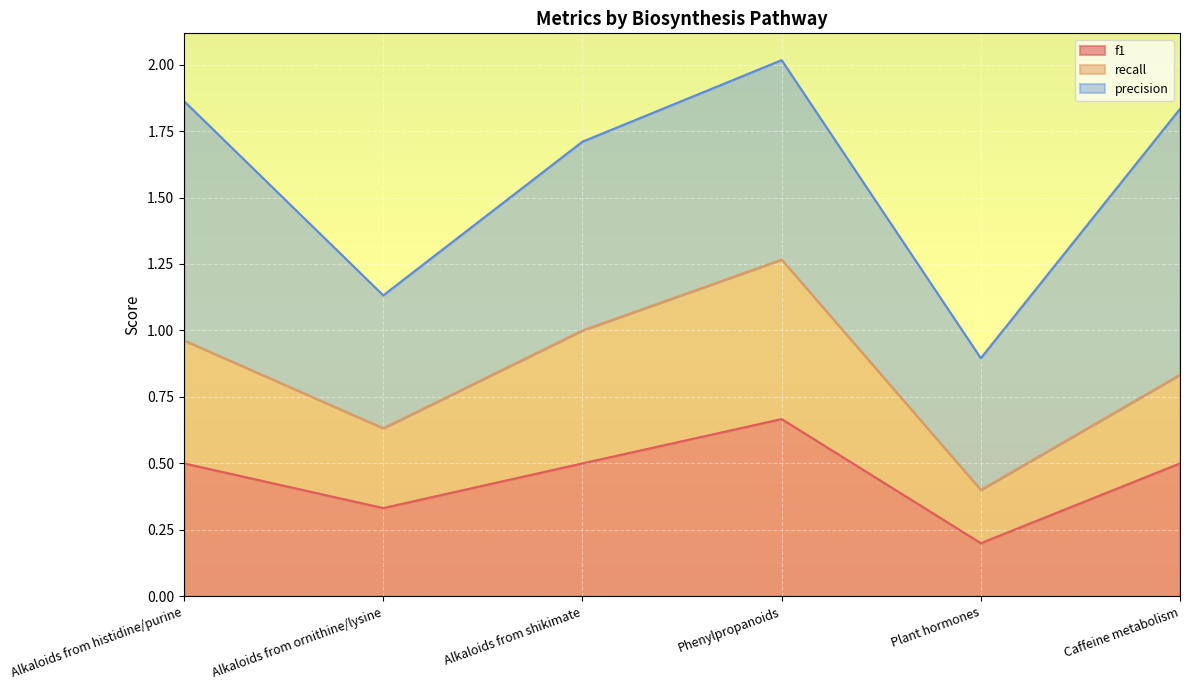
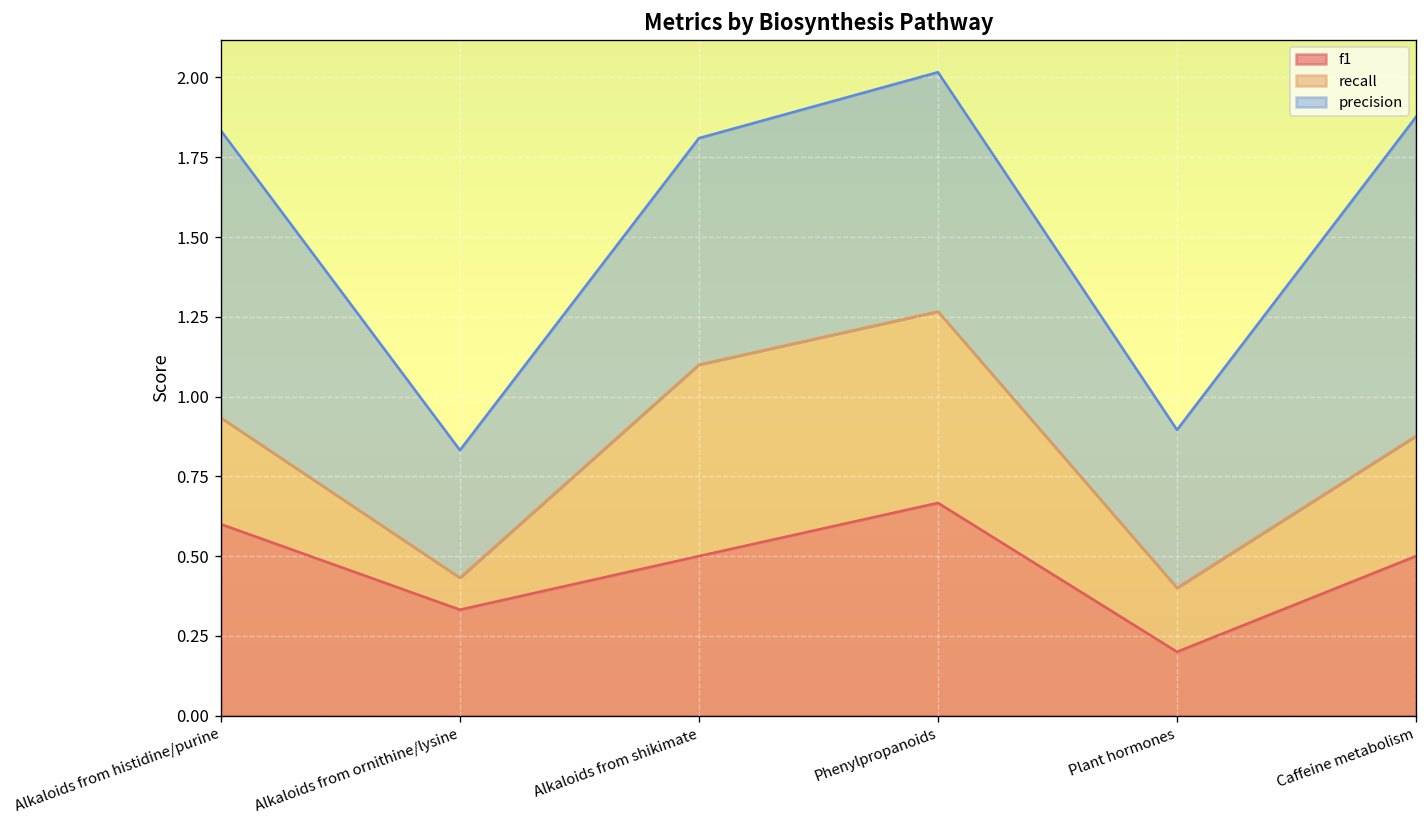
  {
    "f1": {
-     "Alkaloids from histidine/purine": 0.5,
+     "Alkaloids from histidine/purine": 0.6,
      "Alkaloids from ornithine/lysine": 0.33,
      "Alkaloids from shikimate": 0.5,
      "Phenylpropanoids": 0.67,
      "Plant hormones": 0.2,
      "Caffeine metabolism": 0.5
    },
    "recall": {
-     "Alkaloids from histidine/purine": 0.46,
-     "Alkaloids from ornithine/lysine": 0.3,
-     "Alkaloids from shikimate": 0.5,
+     "Alkaloids from histidine/purine": 0.33,
+     "Alkaloids from ornithine/lysine": 0.1,
+     "Alkaloids from shikimate": 0.6,
      "Phenylpropanoids": 0.60,
      "Plant hormones": 0.20,
-     "Caffeine metabolism": 0.33
+     "Caffeine metabolism": 0.38
    },
    "precision": {
      "Alkaloids from histidine/purine": 0.9,
-     "Alkaloids from ornithine/lysine": 0.5,
+     "Alkaloids from ornithine/lysine": 0.4,
      "Alkaloids from shikimate": 0.71,
      "Phenylpropanoids": 0.75,
      "Plant hormones": 0.5,
      "Caffeine metabolism": 1.0
    }
  }
